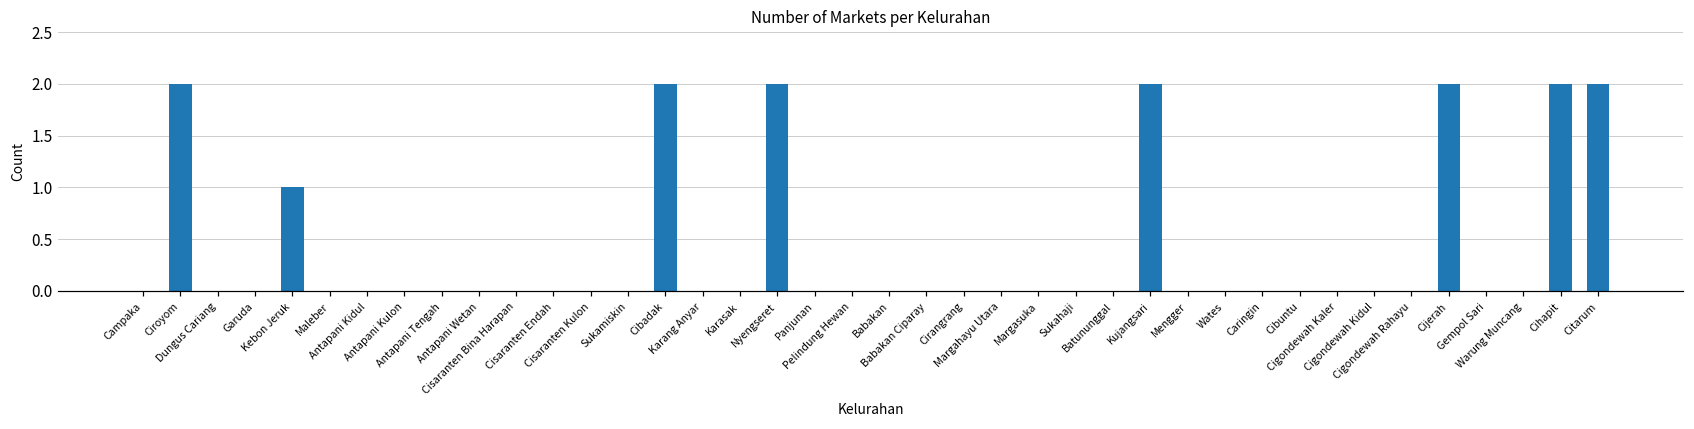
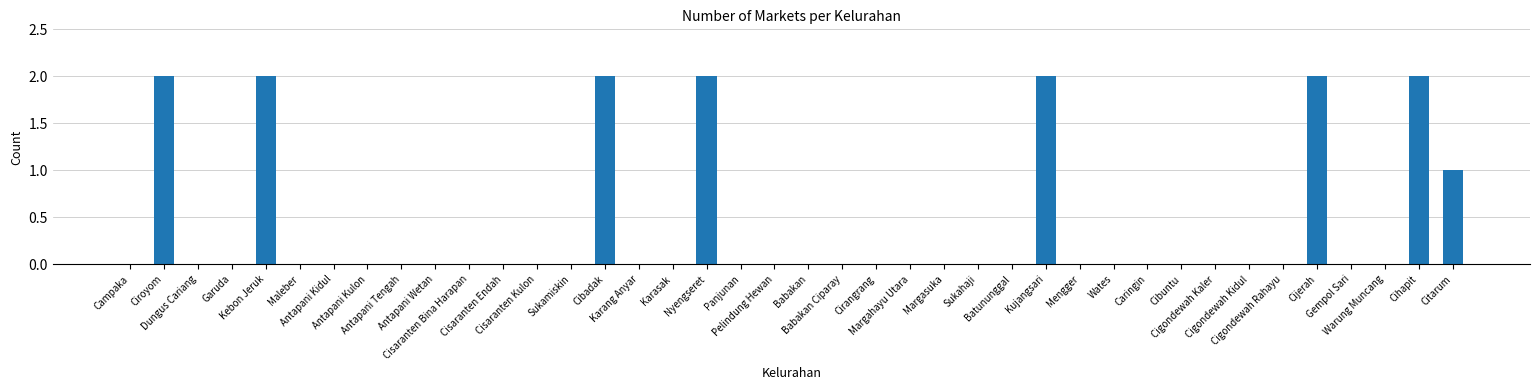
  {
    "Campaka": 0,
    "Ciroyom": 2,
    "Dungus Cariang": 0,
    "Garuda": 0,
-   "Kebon Jeruk": 1,
+   "Kebon Jeruk": 2,
    "Maleber": 0,
    "Antapani Kidul": 0,
    "Antapani Kulon": 0,
    "Antapani Tengah": 0,
    "Antapani Wetan": 0,
    "Cisaranten Bina Harapan": 0,
    "Cisaranten Endah": 0,
    "Cisaranten Kulon": 0,
    "Sukamiskin": 0,
    "Cibadak": 2,
    "Karang Anyar": 0,
    "Karasak": 0,
    "Nyengseret": 2,
    "Panjunan": 0,
    "Pelindung Hewan": 0,
    "Babakan": 0,
    "Babakan Ciparay": 0,
    "Cirangrang": 0,
    "Margahayu Utara": 0,
    "Margasuka": 0,
    "Sukahaji": 0,
    "Batununggal": 0,
    "Kujangsari": 2,
    "Mengger": 0,
    "Wates": 0,
    "Caringin": 0,
    "Cibuntu": 0,
    "Cigondewah Kaler": 0,
    "Cigondewah Kidul": 0,
    "Cigondewah Rahayu": 0,
    "Cijerah": 2,
    "Gempol Sari": 0,
    "Warung Muncang": 0,
    "Cihapit": 2,
-   "Citarum": 2
+   "Citarum": 1
  }
